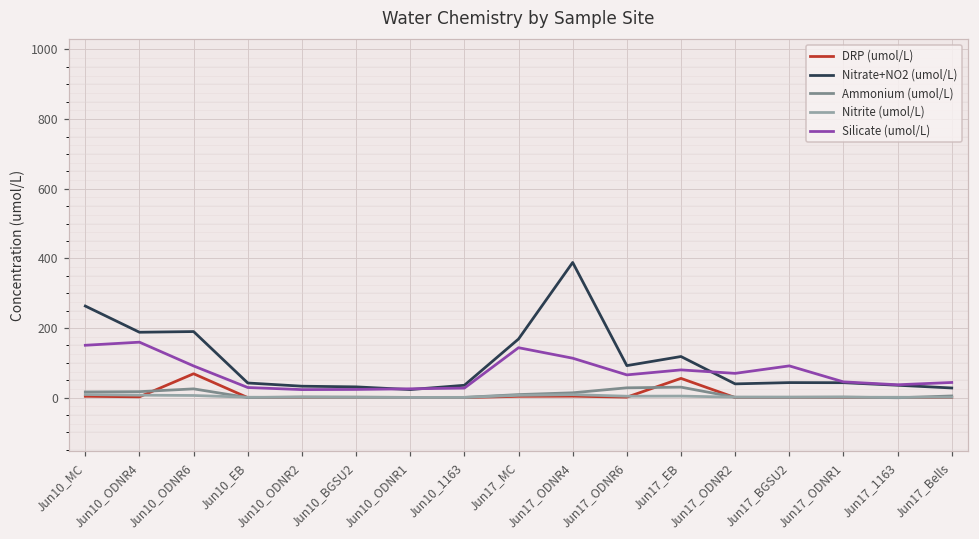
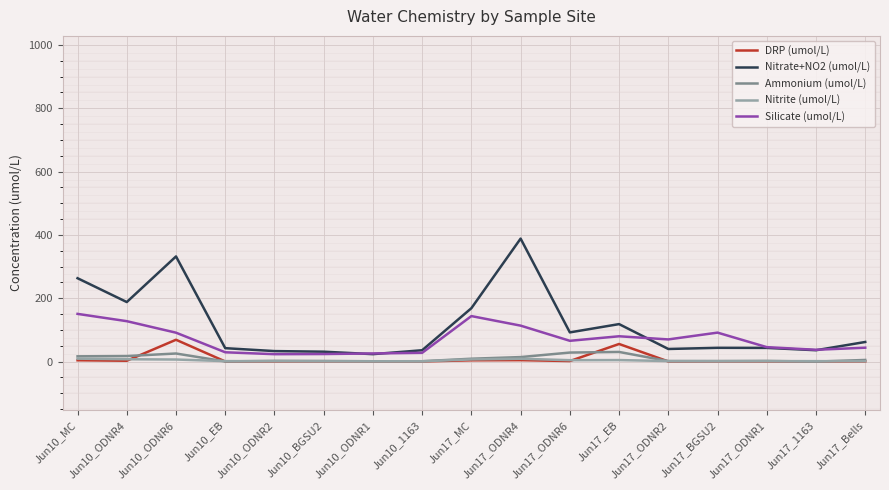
  {
    "DRP (umol/L)": {
      "Jun10_ODNR6": 70,
      "Jun17_EB": 60
    },
    "Nitrate+NO2 (umol/L)": {
      "Jun10_MC": 260,
      "Jun10_ODNR4": 190,
-     "Jun10_ODNR6": 190,
+     "Jun10_ODNR6": 330,
      "Jun10_EB": 40,
      "Jun10_ODNR2": 30,
      "Jun10_1163": 40,
      "Jun17_MC": 170,
      "Jun17_ODNR4": 390,
      "Jun17_ODNR6": 90,
      "Jun17_EB": 120,
      "Jun17_ODNR2": 40,
      "Jun17_BGSU2": 40,
-     "Jun17_Bells": 30
+     "Jun17_Bells": 60
    },
    "Silicate (umol/L)": {
      "Jun10_MC": 150,
-     "Jun10_ODNR4": 160,
+     "Jun10_ODNR4": 130,
      "Jun10_ODNR6": 90,
      "Jun10_EB": 30,
      "Jun10_ODNR2": 20,
      "Jun10_1163": 30,
      "Jun17_MC": 140,
      "Jun17_ODNR4": 110,
      "Jun17_ODNR6": 70,
      "Jun17_EB": 80,
      "Jun17_ODNR2": 70,
      "Jun17_BGSU2": 90,
      "Jun17_Bells": 40
    }
  }
